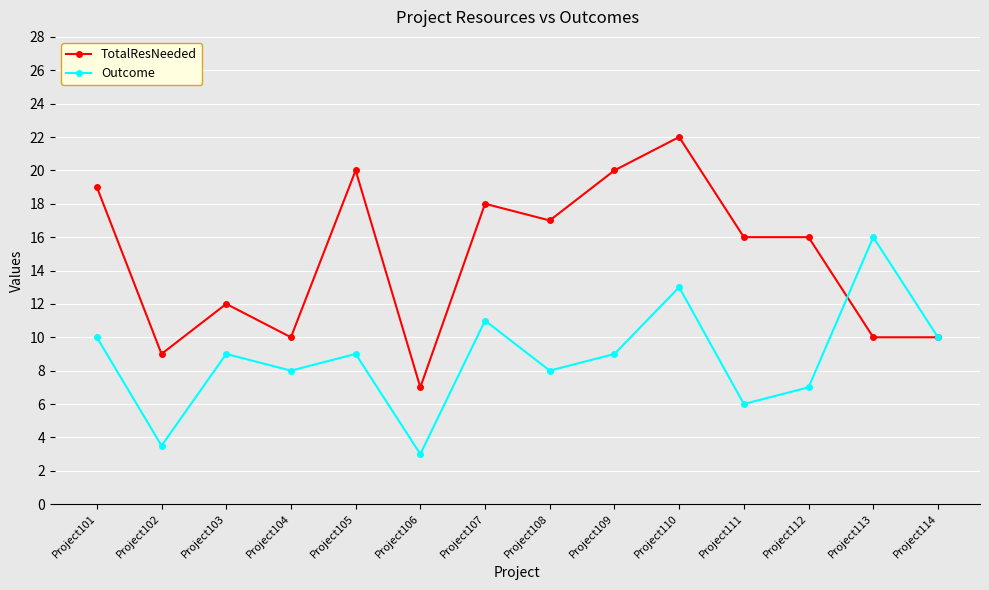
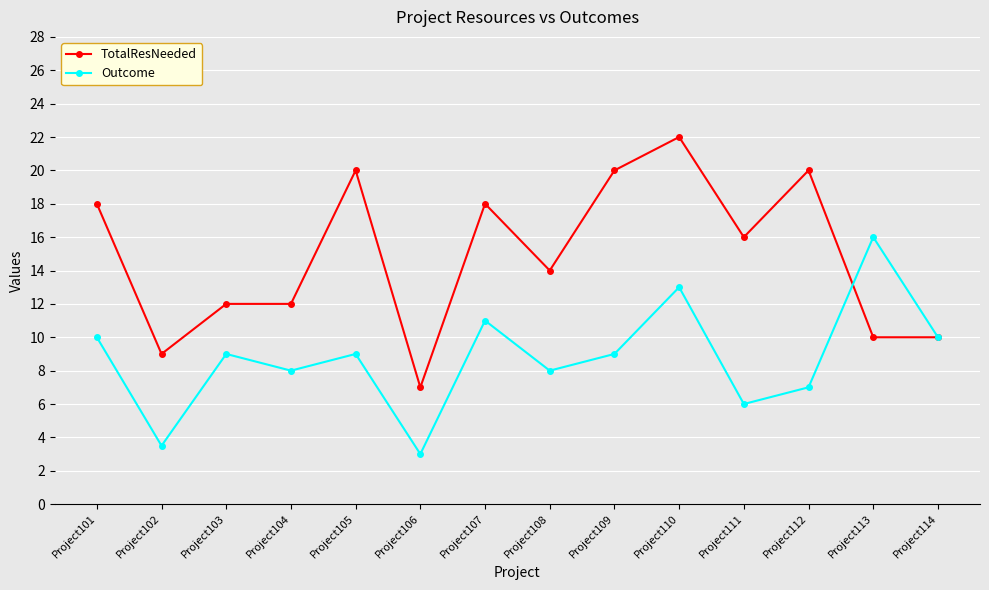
  {
    "TotalResNeeded": {
-     "Project101": 19,
+     "Project101": 18,
      "Project102": 9,
      "Project103": 12,
-     "Project104": 10,
+     "Project104": 12,
      "Project105": 20,
      "Project106": 7,
      "Project107": 18,
-     "Project108": 17,
+     "Project108": 14,
      "Project109": 20,
      "Project110": 22,
      "Project111": 16,
-     "Project112": 16,
+     "Project112": 20,
      "Project113": 10
    },
    "Outcome": {
      "Project101": 10,
      "Project102": 3.5,
      "Project103": 9,
      "Project104": 8,
      "Project105": 9,
      "Project106": 3,
      "Project107": 11,
      "Project108": 8,
      "Project109": 9,
      "Project110": 13,
      "Project111": 6,
      "Project112": 7,
      "Project113": 16
    }
  }
